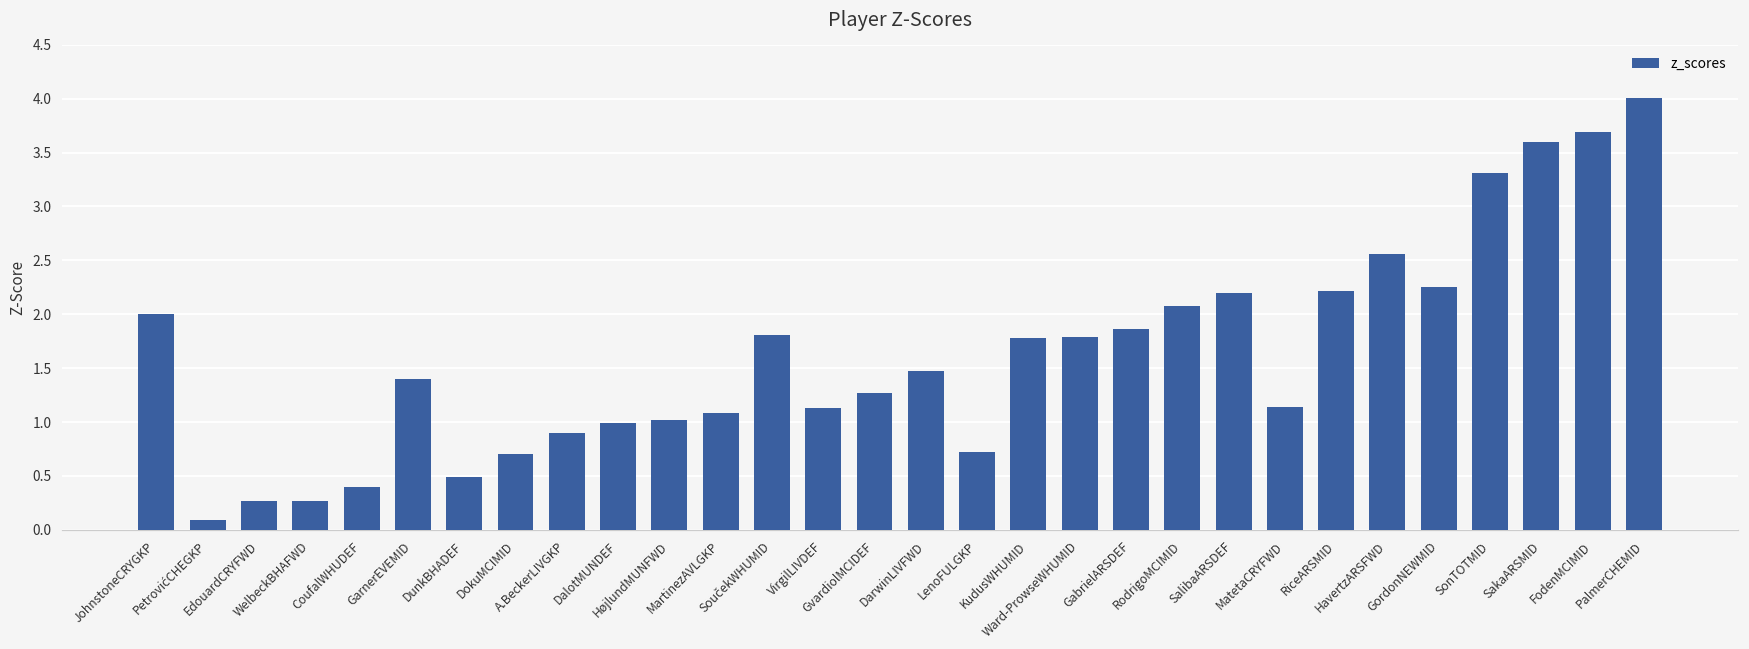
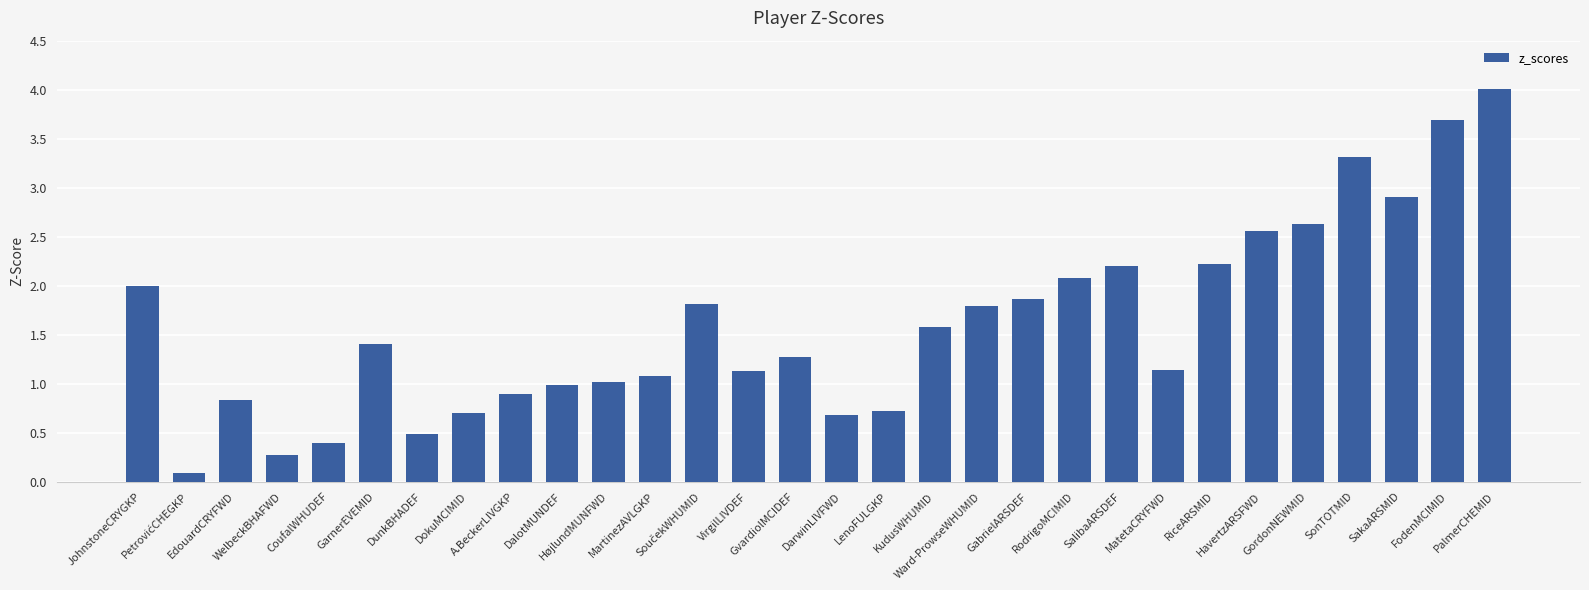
  {
    "JohnstoneCRYGKP": 2.0,
    "PetrovićCHEGKP": 0.1,
-   "EdouardCRYFWD": 0.3,
+   "EdouardCRYFWD": 0.8,
    "WelbeckBHAFWD": 0.3,
    "CoufalWHUDEF": 0.4,
    "GarnerEVEMID": 1.4,
    "DunkBHADEF": 0.5,
    "DokuMCIMID": 0.7,
    "A.BeckerLIVGKP": 0.9,
    "DalotMUNDEF": 1.0,
    "HøjlundMUNFWD": 1.0,
    "MartinezAVLGKP": 1.1,
    "SoučekWHUMID": 1.8,
    "VirgilLIVDEF": 1.1,
    "GvardiolMCIDEF": 1.3,
-   "DarwinLIVFWD": 1.5,
+   "DarwinLIVFWD": 0.7,
    "LenoFULGKP": 0.7,
-   "KudusWHUMID": 1.8,
+   "KudusWHUMID": 1.6,
    "Ward-ProwseWHUMID": 1.8,
    "GabrielARSDEF": 1.9,
    "RodrigoMCIMID": 2.1,
    "SalibaARSDEF": 2.2,
    "MatetaCRYFWD": 1.1,
    "RiceARSMID": 2.2,
    "HavertzARSFWD": 2.6,
-   "GordonNEWMID": 2.3,
+   "GordonNEWMID": 2.6,
    "SonTOTMID": 3.3,
-   "SakaARSMID": 3.6,
+   "SakaARSMID": 2.9,
    "FodenMCIMID": 3.7,
    "PalmerCHEMID": 4.0
  }
